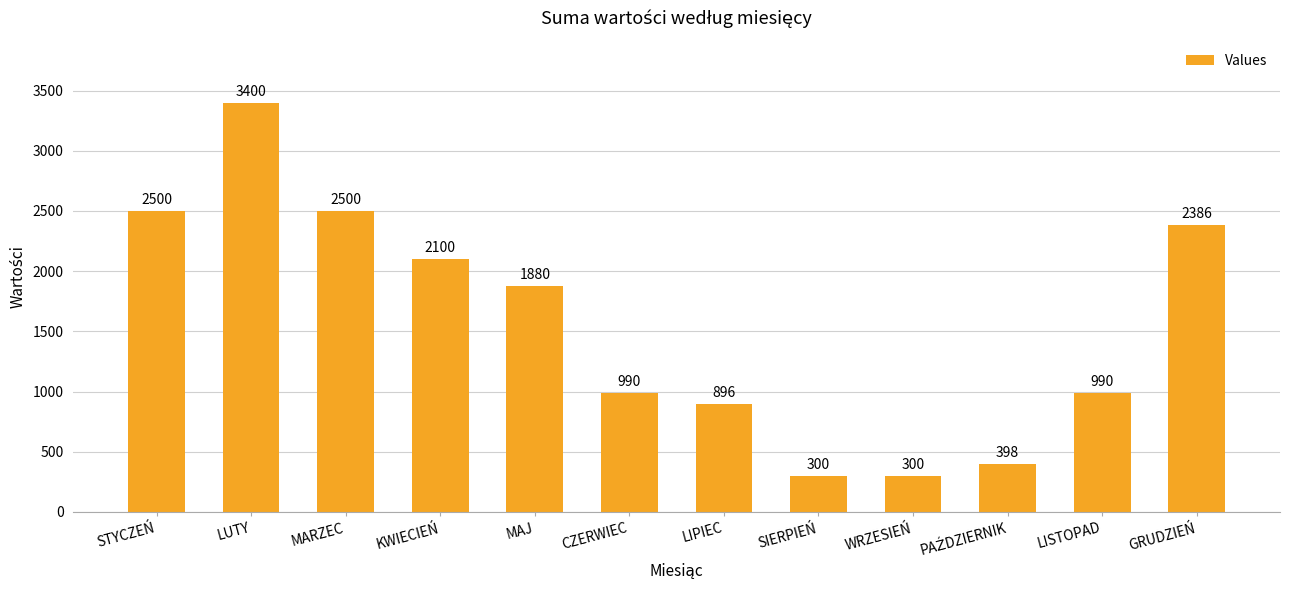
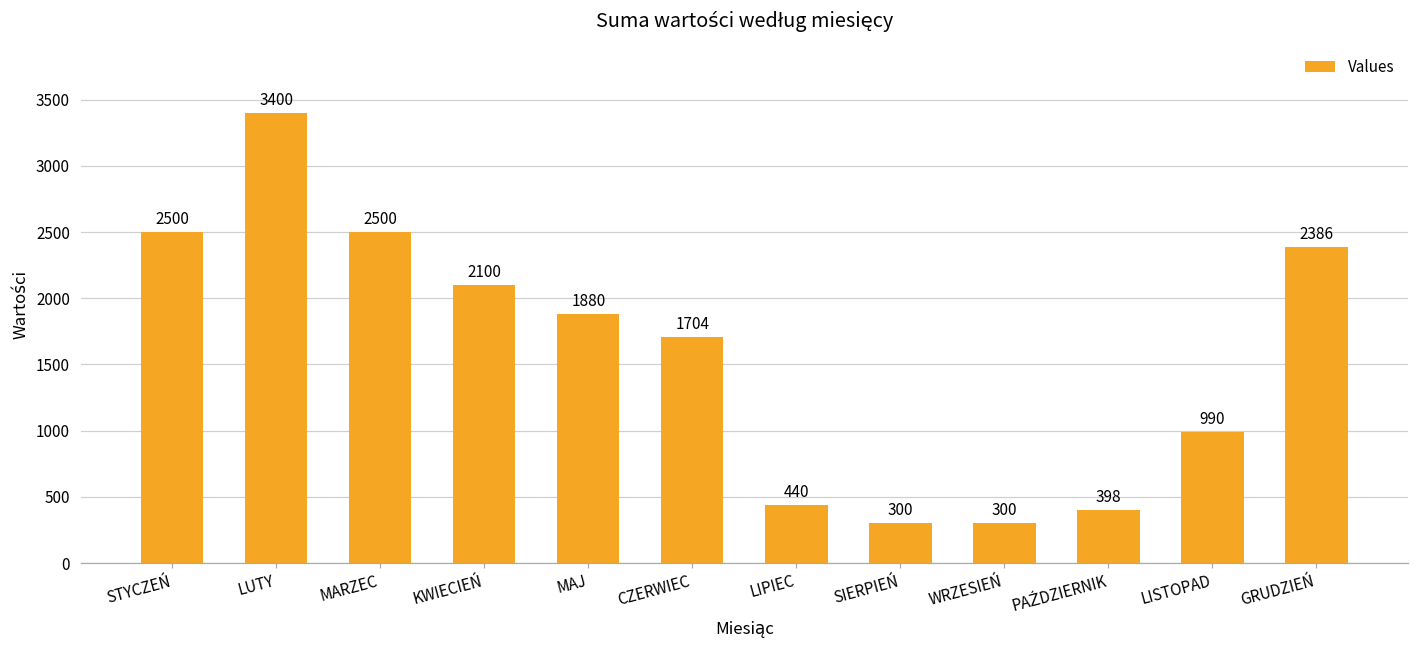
  {
    "STYCZEŃ": 2500,
    "LUTY": 3400,
    "MARZEC": 2500,
    "KWIECIEŃ": 2100,
    "MAJ": 1880,
-   "CZERWIEC": 990,
-   "LIPIEC": 896,
+   "CZERWIEC": 1704,
+   "LIPIEC": 440,
    "SIERPIEŃ": 300,
    "WRZESIEŃ": 300,
    "PAŹDZIERNIK": 398,
    "LISTOPAD": 990,
    "GRUDZIEŃ": 2386
  }
